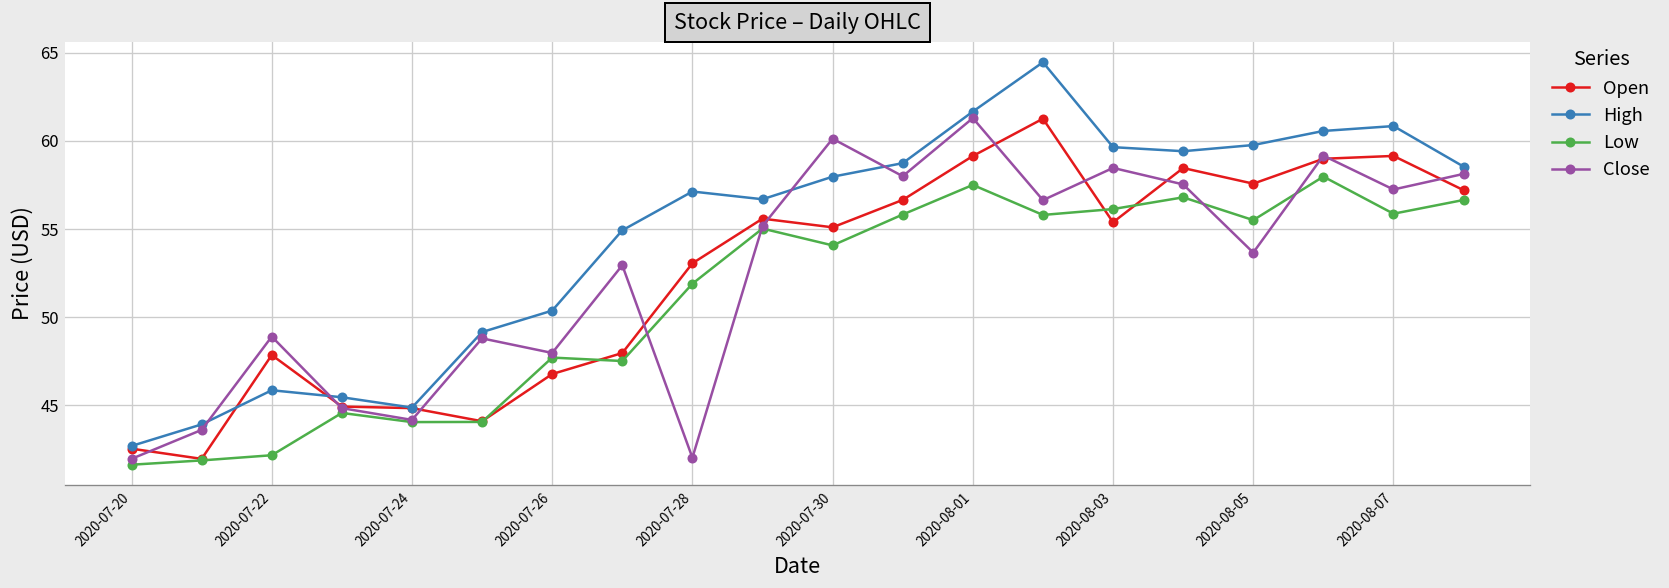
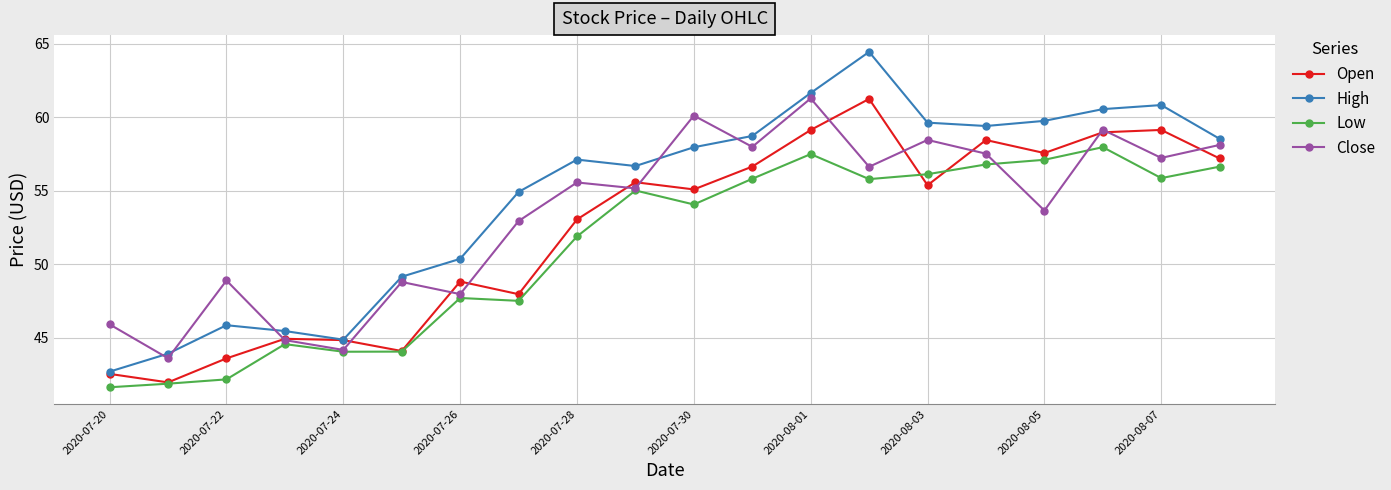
  {
    "Open": {
-     "2020-07-22": 47.9,
-     "2020-07-26": 46.8,
+     "2020-07-22": 43.6,
+     "2020-07-26": 48.8,
      "2020-07-28": 53.1,
      "2020-07-30": 55.1,
      "2020-08-01": 59.1,
      "2020-08-03": 55.4,
      "2020-08-05": 57.6,
      "2020-08-07": 59.1
    },
    "High": {
      "2020-07-22": 45.9,
      "2020-07-26": 50.4,
      "2020-07-28": 57.1,
      "2020-07-30": 58.0,
      "2020-08-01": 61.7,
      "2020-08-03": 59.6,
      "2020-08-05": 59.8,
      "2020-08-07": 60.8
    },
    "Low": {
      "2020-07-20": 41.6,
      "2020-07-22": 42.2,
      "2020-07-26": 47.7,
      "2020-07-28": 51.9,
      "2020-07-30": 54.1,
      "2020-08-01": 57.5,
      "2020-08-03": 56.1,
-     "2020-08-05": 55.5,
+     "2020-08-05": 57.1,
      "2020-08-07": 55.9
    },
    "Close": {
-     "2020-07-20": 42.0,
+     "2020-07-20": 45.9,
      "2020-07-22": 48.9,
      "2020-07-26": 48.0,
-     "2020-07-28": 42.0,
+     "2020-07-28": 55.6,
      "2020-07-30": 60.1,
      "2020-08-01": 61.3,
      "2020-08-03": 58.5,
      "2020-08-05": 53.7,
      "2020-08-07": 57.2
    }
  }
